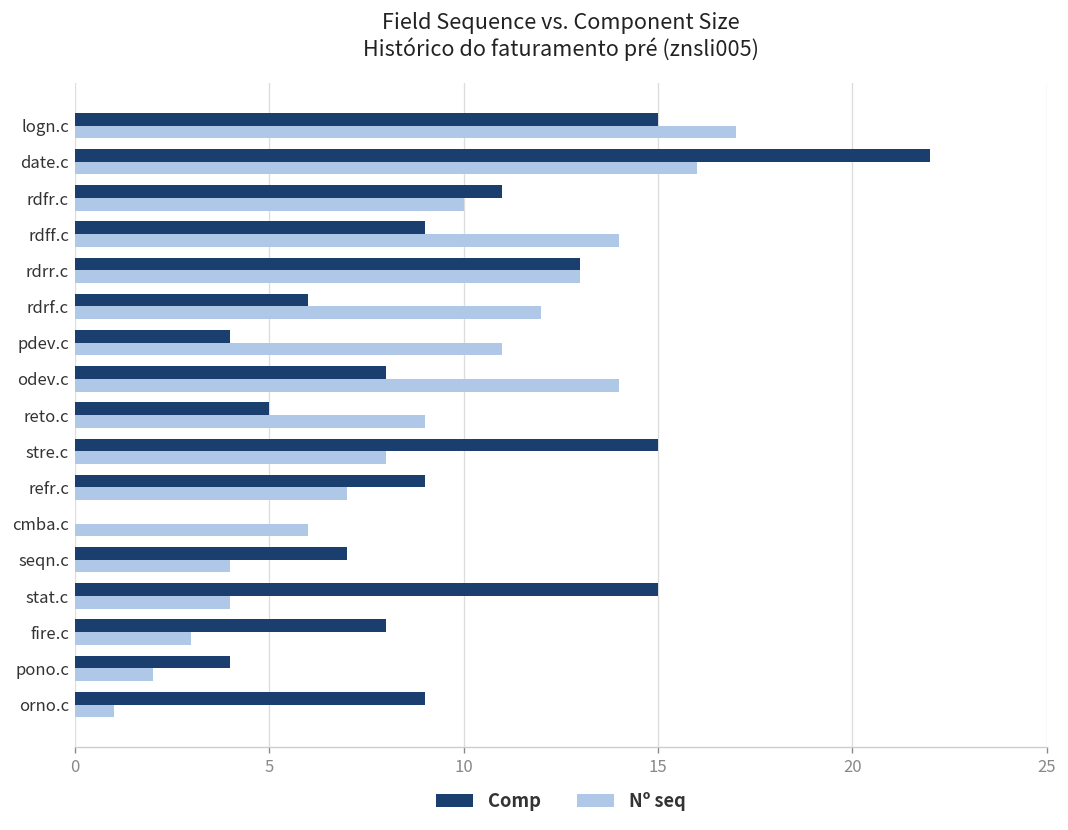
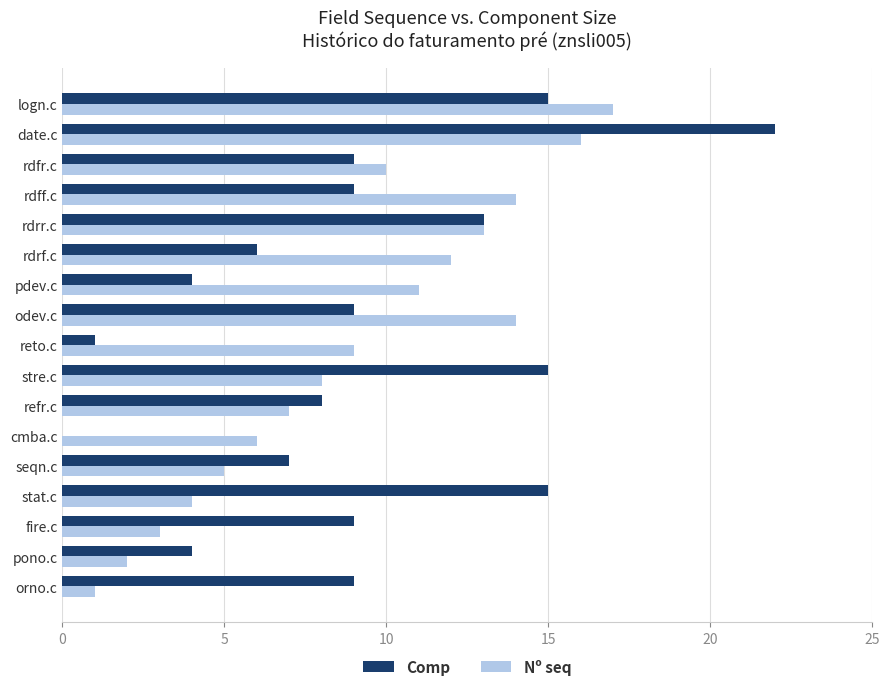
  {
    "Comp": {
      "logn.c": 15,
      "date.c": 22,
-     "rdfr.c": 11,
+     "rdfr.c": 9,
      "rdff.c": 9,
      "rdrr.c": 13,
      "rdrf.c": 6,
      "pdev.c": 4,
-     "odev.c": 8,
-     "reto.c": 5,
+     "odev.c": 9,
+     "reto.c": 1,
      "stre.c": 15,
-     "refr.c": 9,
+     "refr.c": 8,
      "cmba.c": 0,
      "seqn.c": 7,
      "stat.c": 15,
-     "fire.c": 8,
+     "fire.c": 9,
      "pono.c": 4,
      "orno.c": 9
    },
    "Nº seq": {
      "logn.c": 17,
      "date.c": 16,
      "rdfr.c": 10,
      "rdff.c": 14,
      "rdrr.c": 13,
      "rdrf.c": 12,
      "pdev.c": 11,
      "odev.c": 14,
      "reto.c": 9,
      "stre.c": 8,
      "refr.c": 7,
      "cmba.c": 6,
-     "seqn.c": 4,
+     "seqn.c": 5,
      "stat.c": 4,
      "fire.c": 3,
      "pono.c": 2,
      "orno.c": 1
    }
  }
